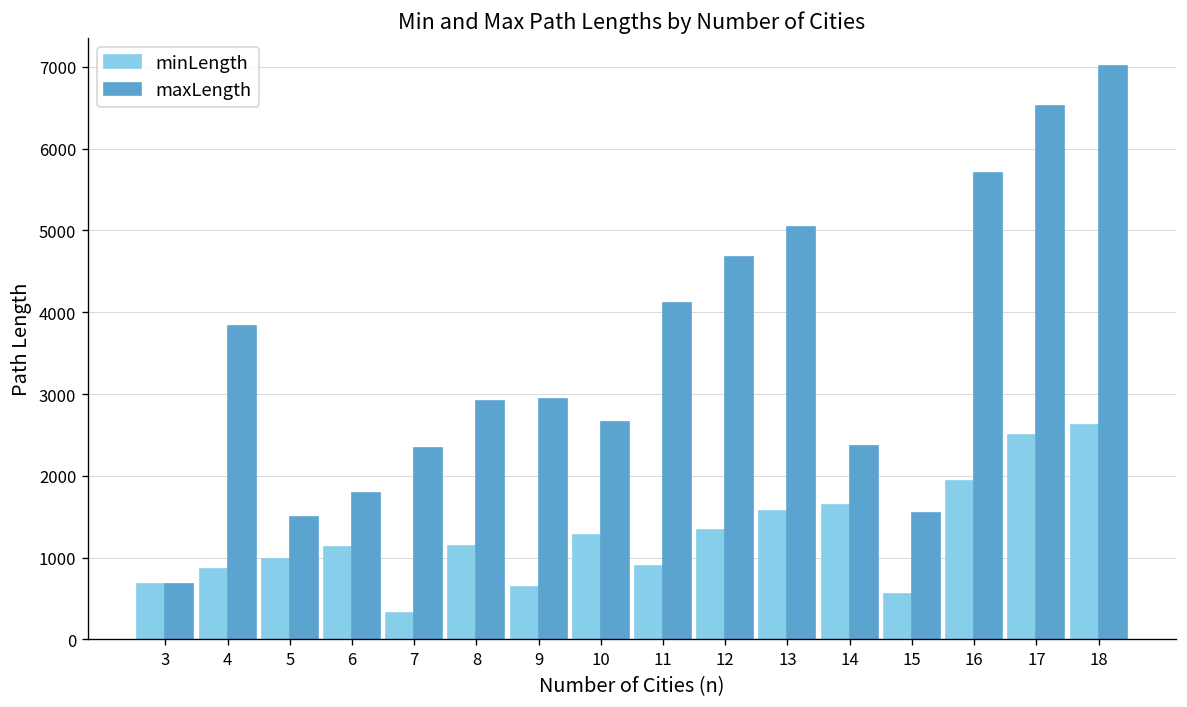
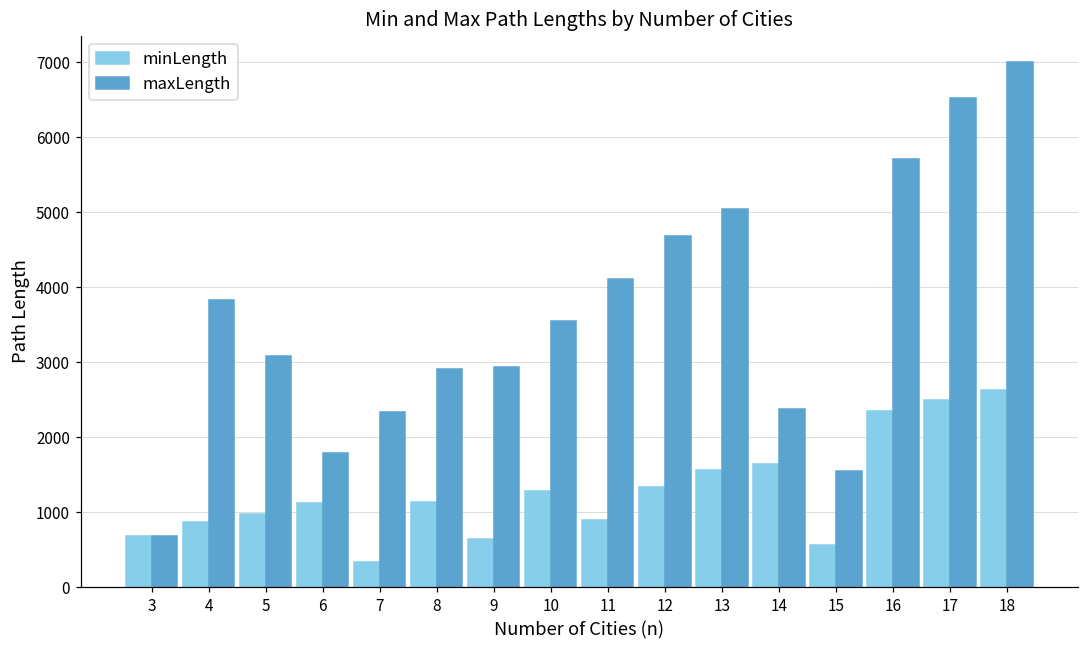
  {
    "minLength": {
      "3": 700,
      "4": 900,
      "5": 1000,
      "6": 1100,
      "7": 300,
      "8": 1100,
      "9": 600,
      "10": 1300,
      "11": 900,
      "12": 1300,
      "13": 1600,
      "14": 1600,
      "15": 600,
-     "16": 1900,
+     "16": 2300,
      "17": 2500,
      "18": 2600
    },
    "maxLength": {
      "3": 700,
      "4": 3800,
-     "5": 1500,
+     "5": 3100,
      "6": 1800,
      "7": 2300,
      "8": 2900,
      "9": 2900,
-     "10": 2700,
+     "10": 3500,
      "11": 4100,
      "12": 4700,
      "13": 5000,
      "14": 2400,
      "15": 1500,
      "16": 5700,
      "17": 6500,
      "18": 7000
    }
  }
